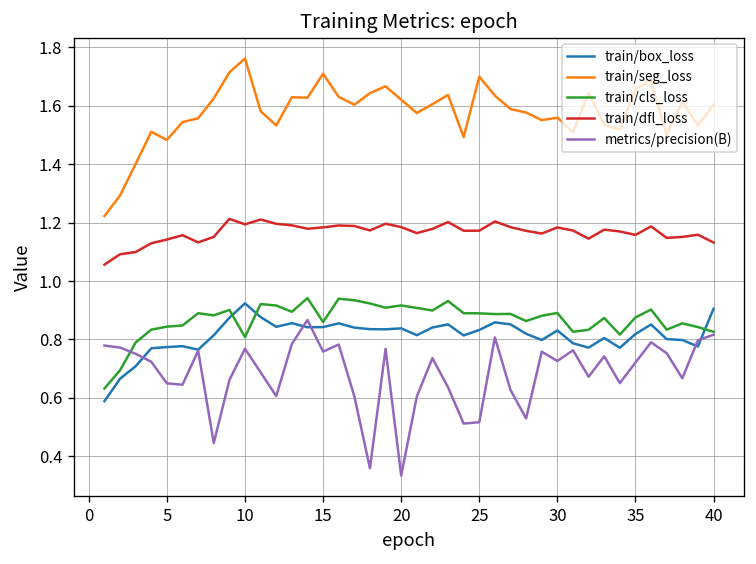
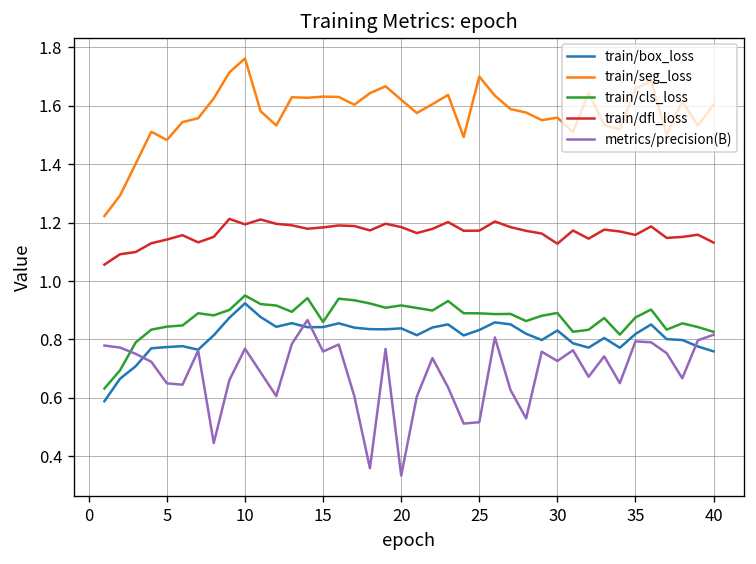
  {
    "train/box_loss": {
      "5": 0.77,
      "10": 0.92,
      "15": 0.84,
      "20": 0.84,
      "25": 0.83,
      "30": 0.83,
      "35": 0.82,
-     "40": 0.91
+     "40": 0.76
    },
    "train/seg_loss": {
      "5": 1.48,
      "10": 1.76,
-     "15": 1.71,
+     "15": 1.63,
      "20": 1.62,
      "25": 1.70,
      "30": 1.56
    },
    "train/cls_loss": {
      "5": 0.84,
-     "10": 0.81,
+     "10": 0.95,
      "15": 0.86,
      "20": 0.92,
      "25": 0.89,
      "30": 0.89,
      "35": 0.88
    },
    "train/dfl_loss": {
      "5": 1.14,
      "10": 1.19,
      "15": 1.18,
      "20": 1.18,
      "25": 1.17,
-     "30": 1.18,
+     "30": 1.13,
      "35": 1.16,
      "40": 1.13
    },
    "metrics/precision(B)": {
      "5": 0.65,
      "10": 0.77,
      "15": 0.76,
      "20": 0.33,
      "25": 0.52,
      "30": 0.73,
-     "35": 0.72
+     "35": 0.79
    }
  }
